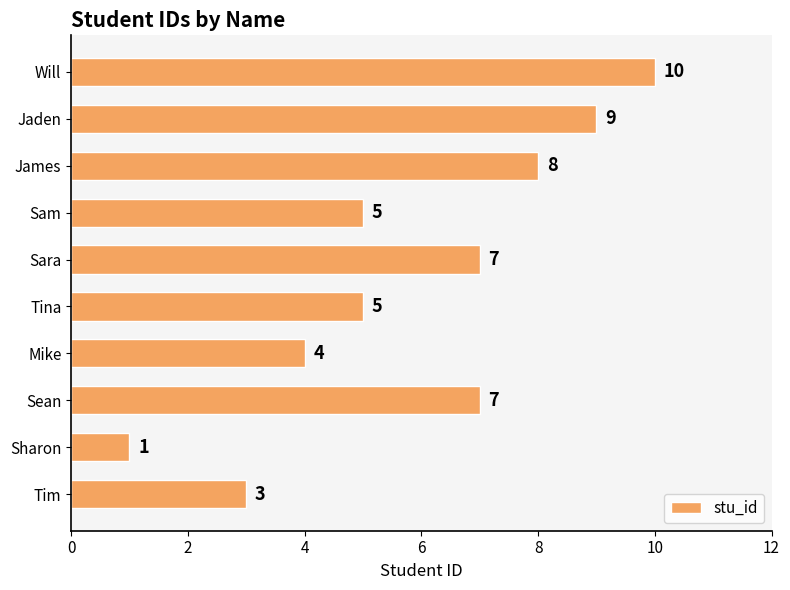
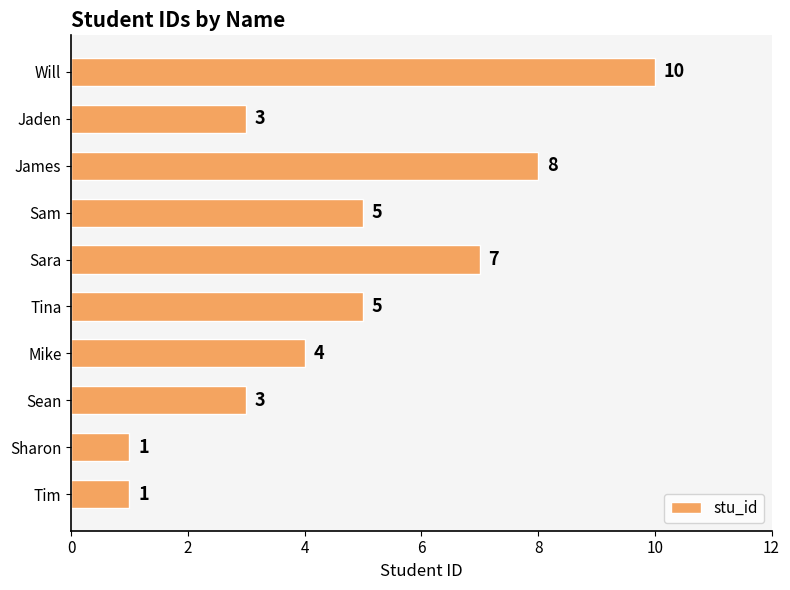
  {
    "Will": 10,
-   "Jaden": 9,
+   "Jaden": 3,
    "James": 8,
    "Sam": 5,
    "Sara": 7,
    "Tina": 5,
    "Mike": 4,
-   "Sean": 7,
+   "Sean": 3,
    "Sharon": 1,
-   "Tim": 3
+   "Tim": 1
  }
